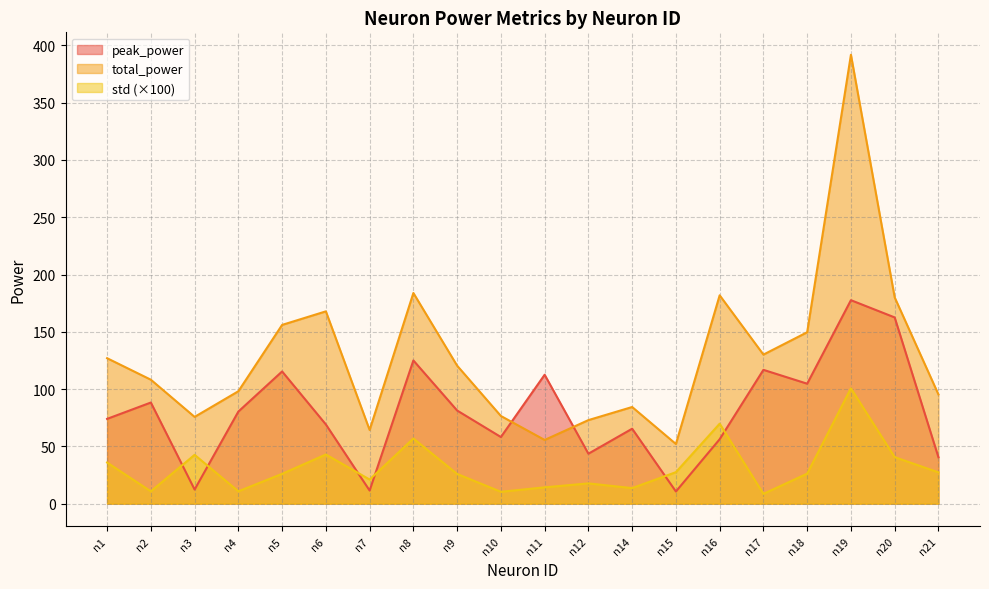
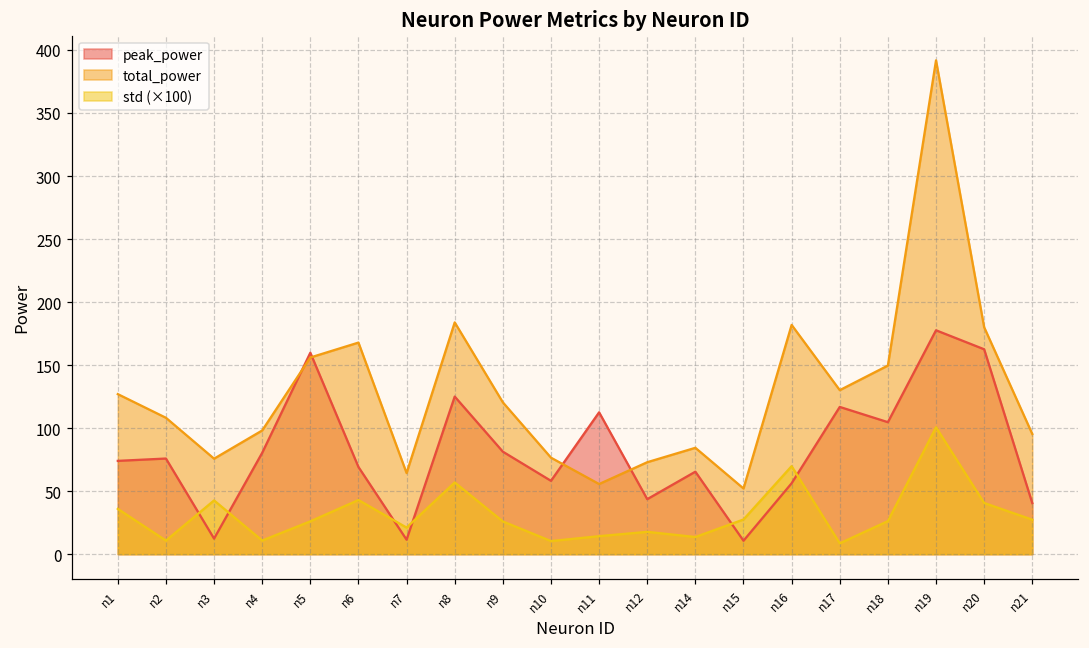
  {
    "peak_power": {
      "n1": 74,
-     "n2": 88,
+     "n2": 76,
      "n3": 12,
      "n4": 80,
-     "n5": 115,
+     "n5": 160,
      "n6": 69,
      "n7": 11,
      "n8": 125,
      "n9": 81,
      "n10": 58,
      "n11": 113,
      "n12": 44,
      "n14": 65,
      "n15": 11,
      "n16": 56,
      "n17": 117,
      "n18": 105,
      "n19": 178,
      "n20": 163,
      "n21": 41
    }
  }
